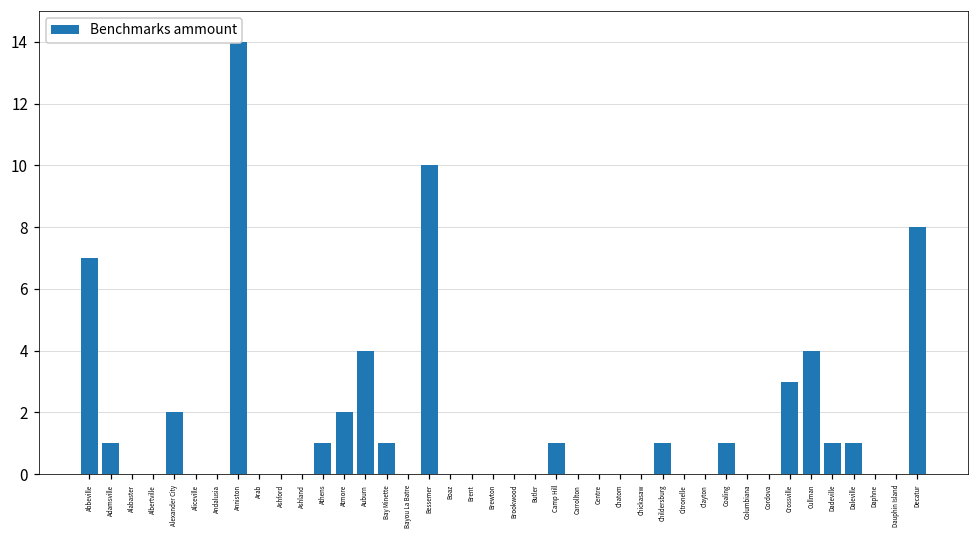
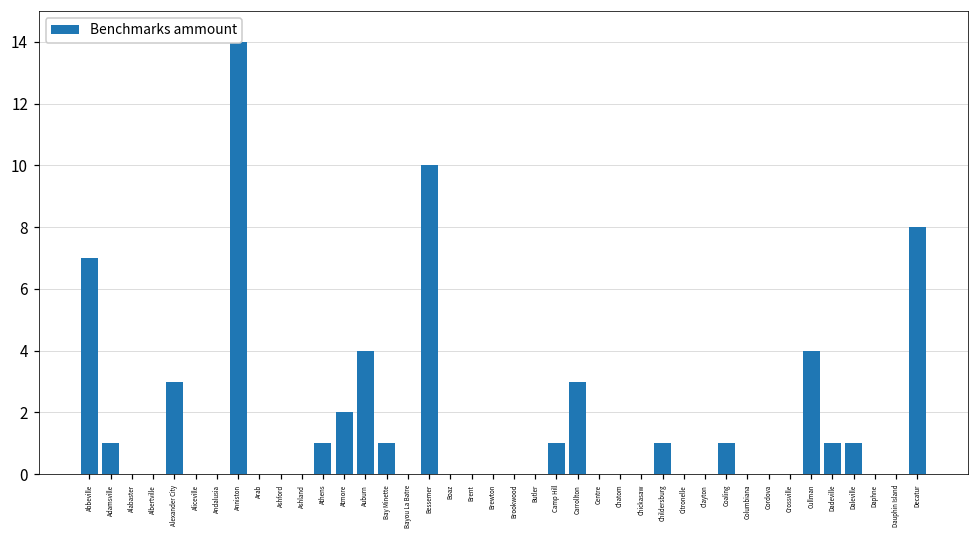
  {
    "Abbeville": 7,
    "Adamsville": 1,
    "Alabaster": 0,
    "Albertville": 0,
-   "Alexander City": 2,
+   "Alexander City": 3,
    "Aliceville": 0,
    "Andalusia": 0,
    "Arab": 0,
    "Ashford": 0,
    "Ashland": 0,
    "Athens": 1,
    "Atmore": 2,
    "Auburn": 4,
    "Bay Minette": 1,
    "Bayou La Batre": 0,
    "Bessemer": 10,
    "Boaz": 0,
    "Brent": 0,
    "Brewton": 0,
    "Brookwood": 0,
    "Butler": 0,
    "Camp Hill": 1,
-   "Carrollton": 0,
+   "Carrollton": 3,
    "Centre": 0,
    "Chatom": 0,
    "Chickasaw": 0,
    "Childersburg": 1,
    "Citronelle": 0,
    "Clayton": 0,
    "Coaling": 1,
    "Columbiana": 0,
    "Cordova": 0,
-   "Crossville": 3,
+   "Crossville": 0,
    "Cullman": 4,
    "Dadeville": 1,
    "Daleville": 1,
    "Daphne": 0,
    "Dauphin Island": 0,
    "Decatur": 8
  }
